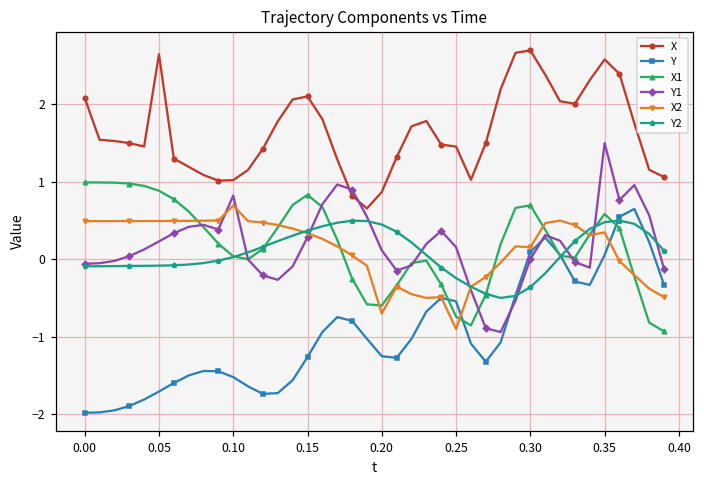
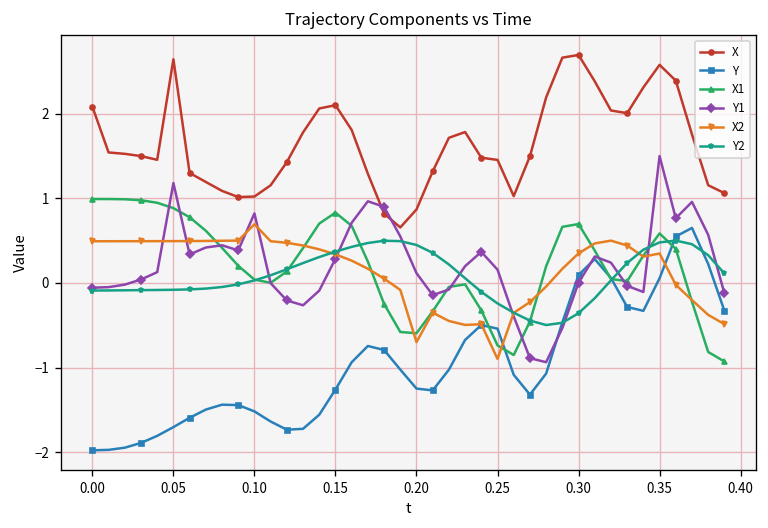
  {
    "X": {
      "0.00": 2.1,
      "0.05": 2.6,
      "0.10": 1.0,
      "0.15": 2.1,
      "0.20": 0.9,
      "0.25": 1.5,
      "0.30": 2.7,
      "0.35": 2.6
    },
    "Y": {
      "0.00": -2.0,
      "0.05": -1.7,
      "0.10": -1.5,
      "0.15": -1.3,
      "0.20": -1.2,
      "0.25": -0.5,
      "0.30": 0.1,
      "0.35": 0.1
    },
    "Y1": {
-     "0.05": 0.2,
+     "0.05": 1.2,
      "0.10": 0.8,
      "0.15": 0.3,
      "0.20": 0.1,
      "0.25": 0.2,
      "0.30": 0.0,
      "0.35": 1.5
    },
    "X2": {
      "0.00": 0.5,
      "0.05": 0.5,
      "0.10": 0.7,
      "0.20": -0.7,
      "0.25": -0.9,
-     "0.30": 0.2,
+     "0.30": 0.3,
      "0.35": 0.3
    }
  }
